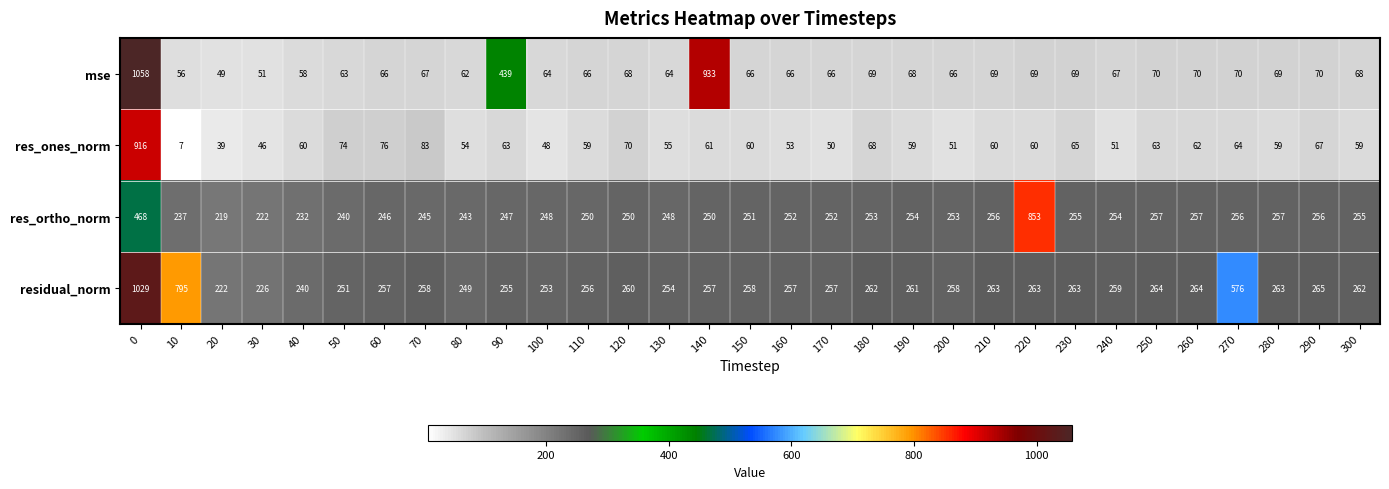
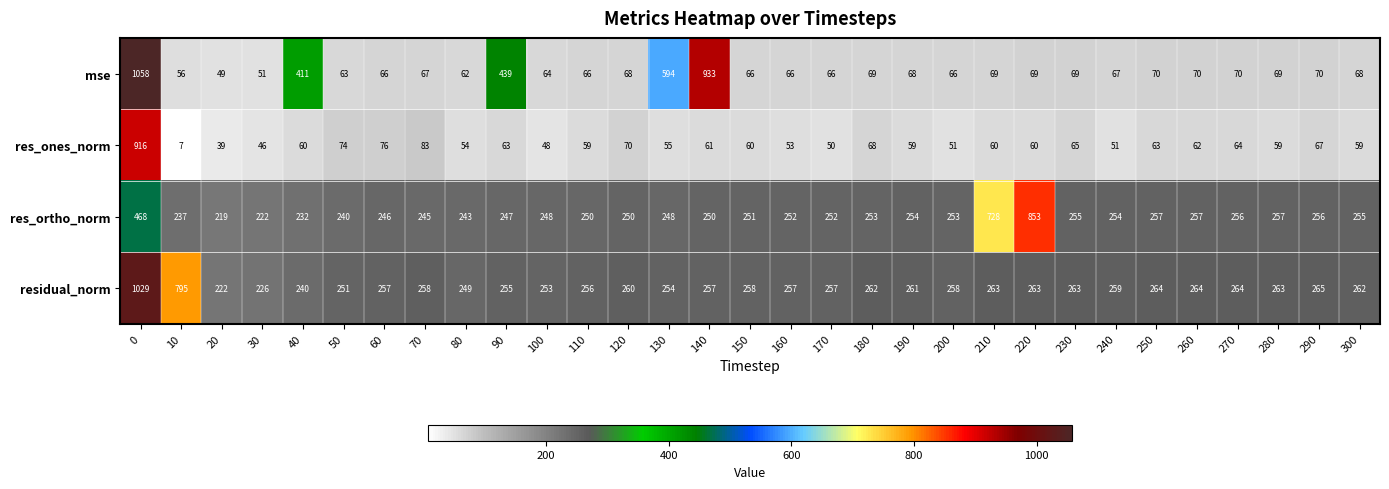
  {
    "mse": {
      "0": 1058,
      "10": 56,
      "20": 49,
      "30": 51,
-     "40": 58,
+     "40": 411,
      "50": 63,
      "60": 66,
      "70": 67,
      "80": 62,
      "90": 439,
      "100": 64,
      "110": 66,
      "120": 68,
-     "130": 64,
+     "130": 594,
      "140": 933,
      "150": 66,
      "160": 66,
      "170": 66,
      "180": 69,
      "190": 68,
      "200": 66,
      "210": 69,
      "220": 69,
      "230": 69,
      "240": 67,
      "250": 70,
      "260": 70,
      "270": 70,
      "280": 69,
      "290": 70,
      "300": 68
    },
    "res_ones_norm": {
      "0": 916,
      "10": 7,
      "20": 39,
      "30": 46,
      "40": 60,
      "50": 74,
      "60": 76,
      "70": 83,
      "80": 54,
      "90": 63,
      "100": 48,
      "110": 59,
      "120": 70,
      "130": 55,
      "140": 61,
      "150": 60,
      "160": 53,
      "170": 50,
      "180": 68,
      "190": 59,
      "200": 51,
      "210": 60,
      "220": 60,
      "230": 65,
      "240": 51,
      "250": 63,
      "260": 62,
      "270": 64,
      "280": 59,
      "290": 67,
      "300": 59
    },
    "res_ortho_norm": {
      "0": 468,
      "10": 237,
      "20": 219,
      "30": 222,
      "40": 232,
      "50": 240,
      "60": 246,
      "70": 245,
      "80": 243,
      "90": 247,
      "100": 248,
      "110": 250,
      "120": 250,
      "130": 248,
      "140": 250,
      "150": 251,
      "160": 252,
      "170": 252,
      "180": 253,
      "190": 254,
      "200": 253,
-     "210": 256,
+     "210": 728,
      "220": 853,
      "230": 255,
      "240": 254,
      "250": 257,
      "260": 257,
      "270": 256,
      "280": 257,
      "290": 256,
      "300": 255
    },
    "residual_norm": {
      "0": 1029,
      "10": 795,
      "20": 222,
      "30": 226,
      "40": 240,
      "50": 251,
      "60": 257,
      "70": 258,
      "80": 249,
      "90": 255,
      "100": 253,
      "110": 256,
      "120": 260,
      "130": 254,
      "140": 257,
      "150": 258,
      "160": 257,
      "170": 257,
      "180": 262,
      "190": 261,
      "200": 258,
      "210": 263,
      "220": 263,
      "230": 263,
      "240": 259,
      "250": 264,
      "260": 264,
-     "270": 576,
+     "270": 264,
      "280": 263,
      "290": 265,
      "300": 262
    }
  }
